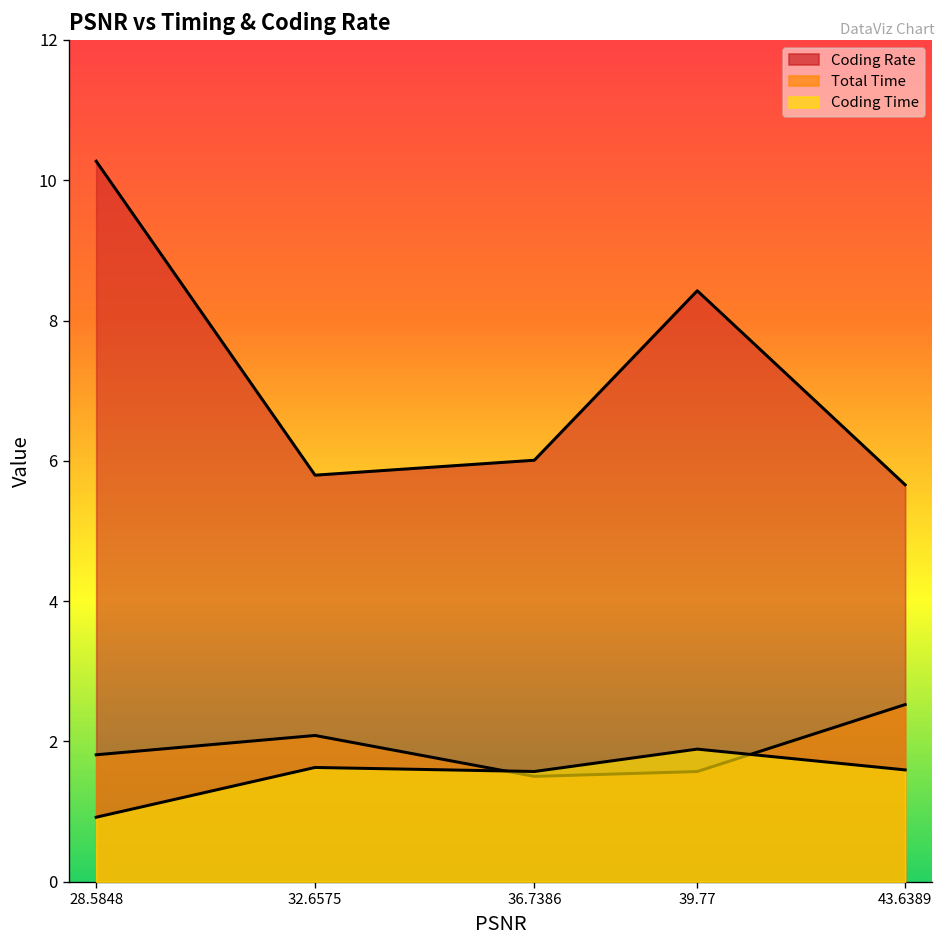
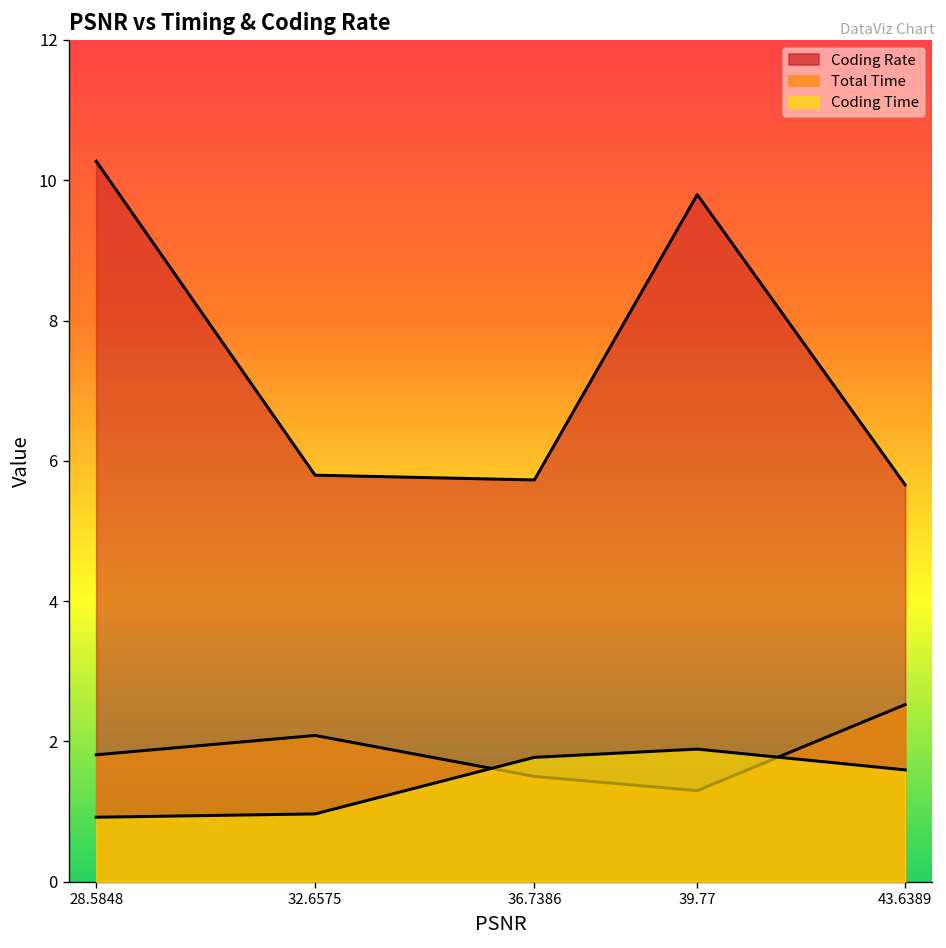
  {
    "Coding Rate": {
      "28.5848": 10.3,
      "32.6575": 5.8,
-     "36.7386": 6.0,
-     "39.77": 8.4,
+     "36.7386": 5.7,
+     "39.77": 9.8,
      "43.6389": 5.7
    },
    "Total Time": {
      "28.5848": 1.8,
      "32.6575": 2.1,
      "36.7386": 1.5,
-     "39.77": 1.6,
+     "39.77": 1.3,
      "43.6389": 2.5
    },
    "Coding Time": {
      "28.5848": 0.9,
-     "32.6575": 1.6,
-     "36.7386": 1.6,
+     "32.6575": 1.0,
+     "36.7386": 1.8,
      "39.77": 1.9,
      "43.6389": 1.6
    }
  }
